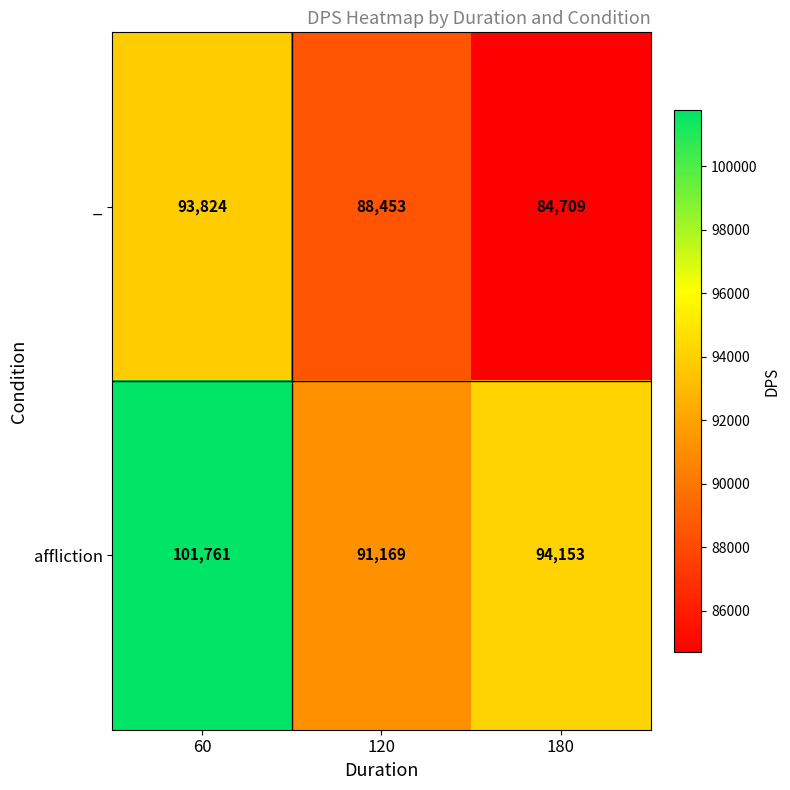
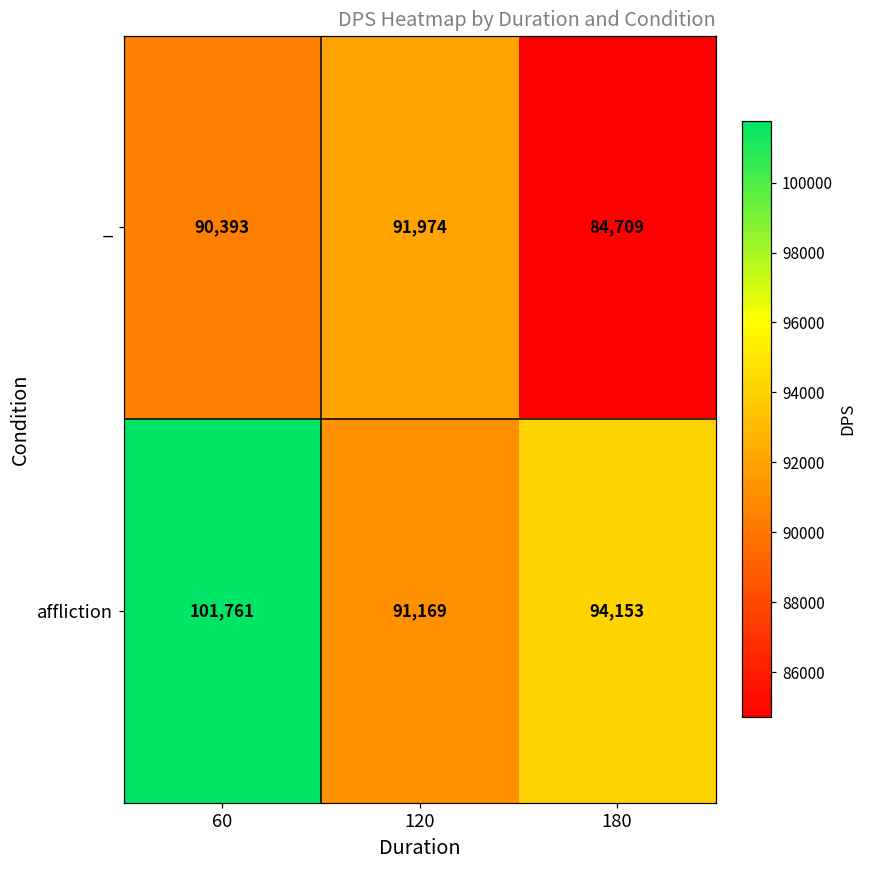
  {
    "_": {
-     "60": "93,824",
-     "120": "88,453",
+     "60": "90,393",
+     "120": "91,974",
      "180": "84,709"
    },
    "affliction": {
      "60": "101,761",
      "120": "91,169",
      "180": "94,153"
    }
  }
